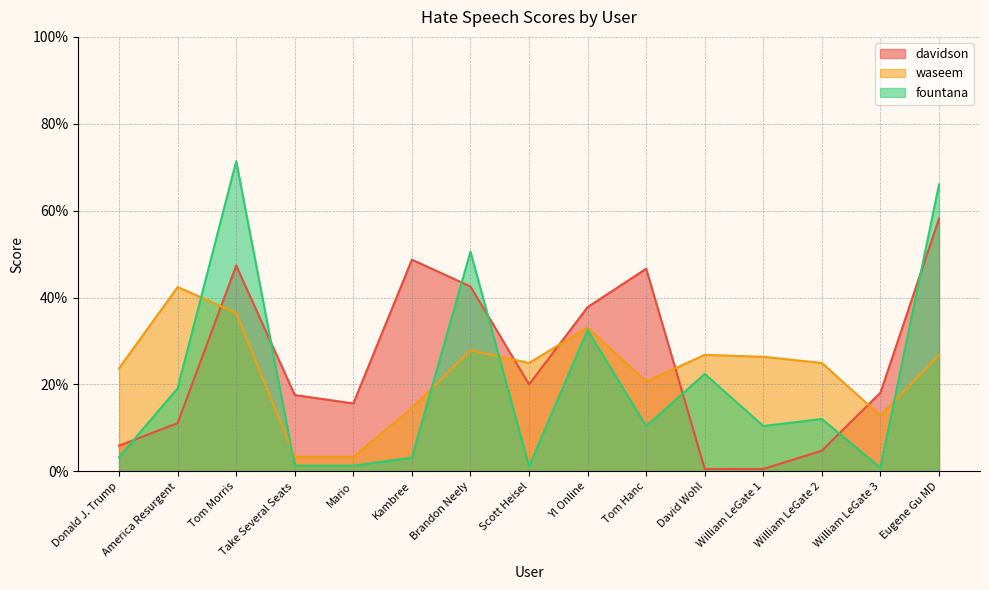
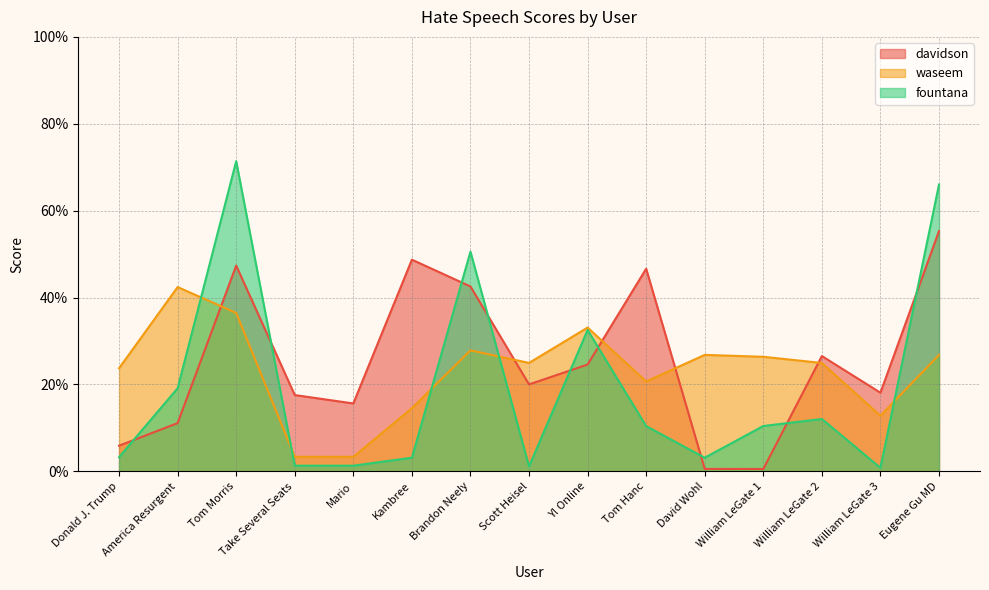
  {
    "davidson": {
      "Donald J. Trump": "6%",
      "America Resurgent": "11%",
      "Tom Morris": "47%",
      "Take Several Seats": "18%",
      "Mario": "16%",
      "Kambree": "49%",
      "Brandon Neely": "43%",
      "Scott Heisel": "20%",
-     "Y! Online": "38%",
+     "Y! Online": "25%",
      "Tom Hanc": "47%",
      "David Wohl": "1%",
      "William LeGate 1": "1%",
-     "William LeGate 2": "5%",
+     "William LeGate 2": "27%",
      "William LeGate 3": "18%",
-     "Eugene Gu MD": "58%"
+     "Eugene Gu MD": "55%"
    },
    "waseem": {
      "Donald J. Trump": "24%",
      "America Resurgent": "42%",
      "Tom Morris": "36%",
      "Take Several Seats": "3%",
      "Mario": "3%",
      "Kambree": "15%",
      "Brandon Neely": "28%",
      "Scott Heisel": "25%",
      "Tom Hanc": "21%",
      "David Wohl": "27%",
      "William LeGate 1": "26%",
      "William LeGate 2": "25%",
      "William LeGate 3": "13%",
      "Eugene Gu MD": "27%"
    },
    "fountana": {
      "Donald J. Trump": "3%",
      "America Resurgent": "19%",
      "Tom Morris": "71%",
      "Take Several Seats": "1%",
      "Mario": "1%",
      "Kambree": "3%",
      "Brandon Neely": "51%",
      "Scott Heisel": "1%",
      "Tom Hanc": "10%",
-     "David Wohl": "22%",
+     "David Wohl": "3%",
      "William LeGate 1": "10%",
      "William LeGate 2": "12%",
      "William LeGate 3": "1%",
      "Eugene Gu MD": "66%"
    }
  }
